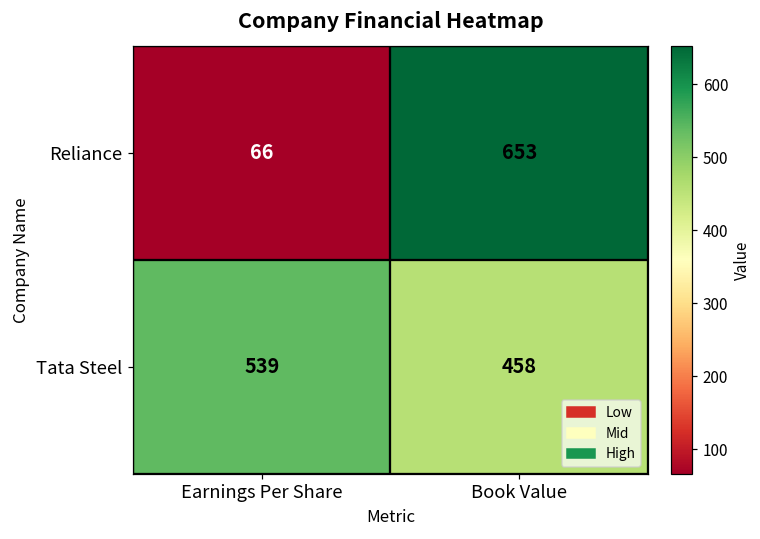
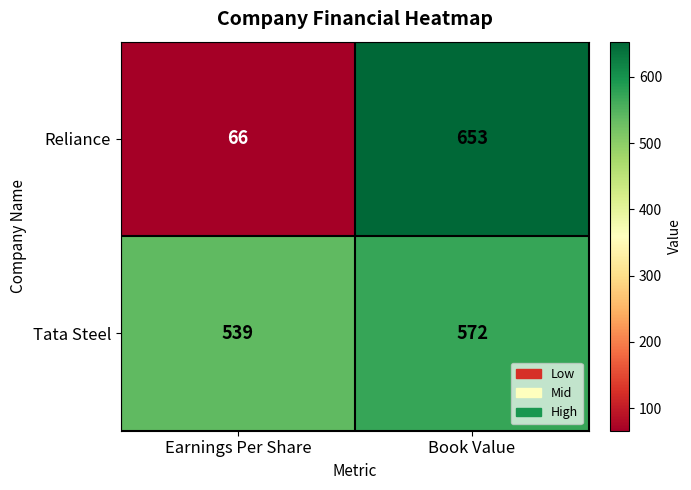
  {
    "Reliance": {
      "Earnings Per Share": 66,
      "Book Value": 653
    },
    "Tata Steel": {
      "Earnings Per Share": 539,
-     "Book Value": 458
+     "Book Value": 572
    }
  }
